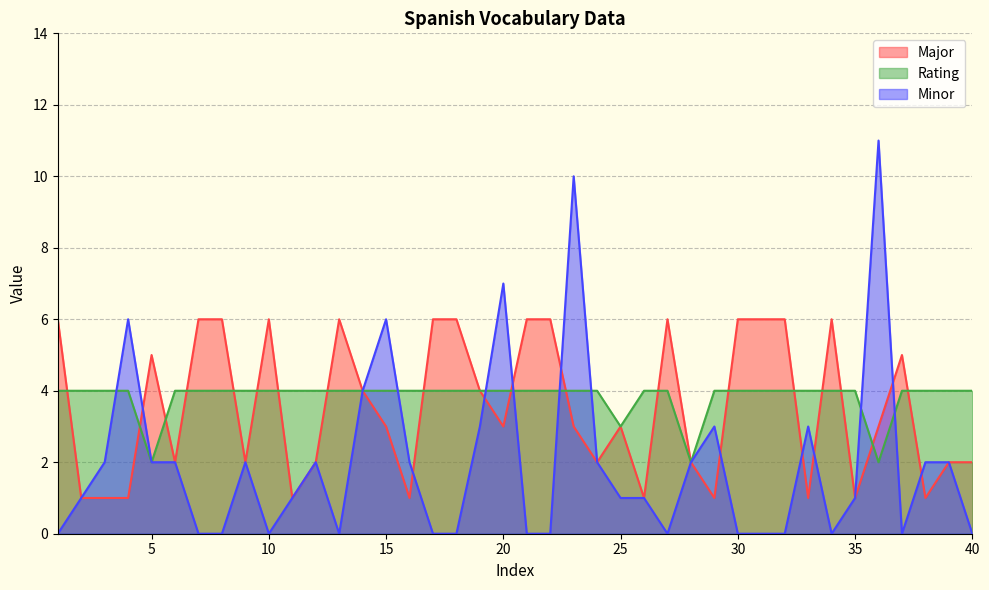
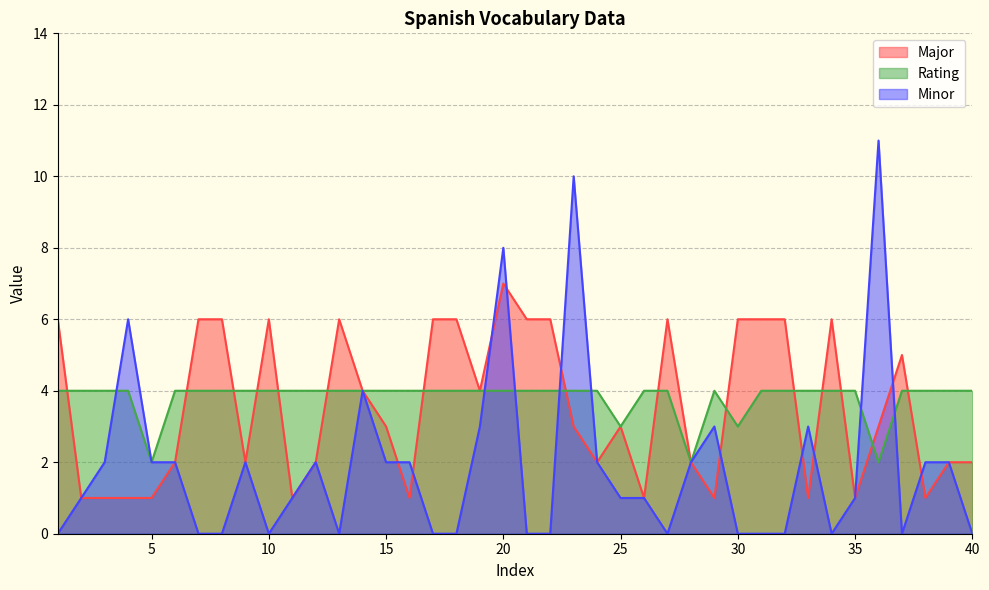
  {
    "Major": {
-     "5": 5,
+     "5": 1,
      "10": 6,
      "15": 3,
-     "20": 3,
+     "20": 7,
      "30": 6,
      "40": 2
    },
    "Rating": {
      "10": 4,
      "15": 4,
      "20": 4,
-     "30": 4,
+     "30": 3,
      "35": 4,
      "40": 4
    },
    "Minor": {
      "10": 0,
-     "15": 6,
-     "20": 7,
+     "15": 2,
+     "20": 8,
      "25": 1,
      "30": 0,
      "40": 0
    }
  }
